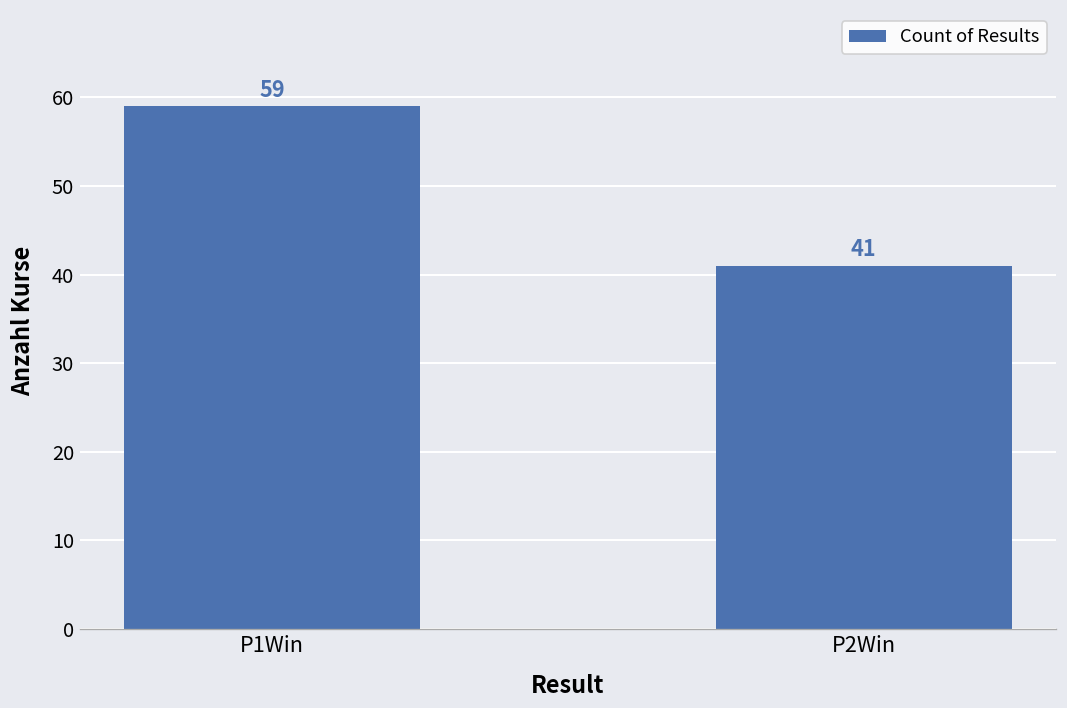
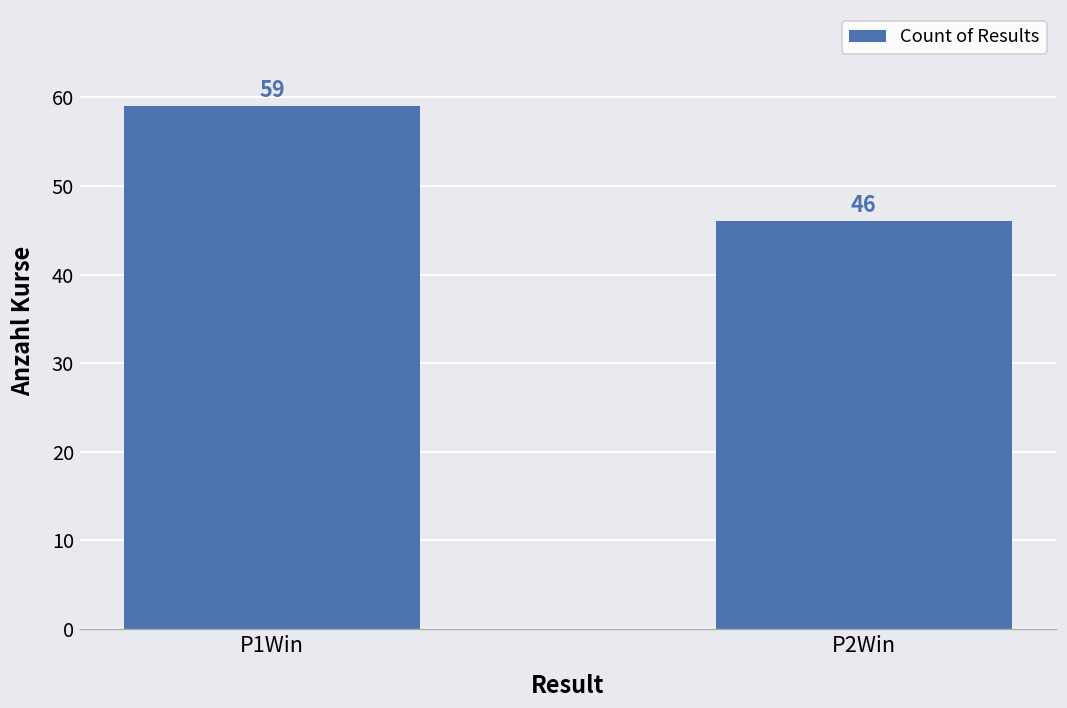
  {
    "P1Win": 59,
-   "P2Win": 41
+   "P2Win": 46
  }
